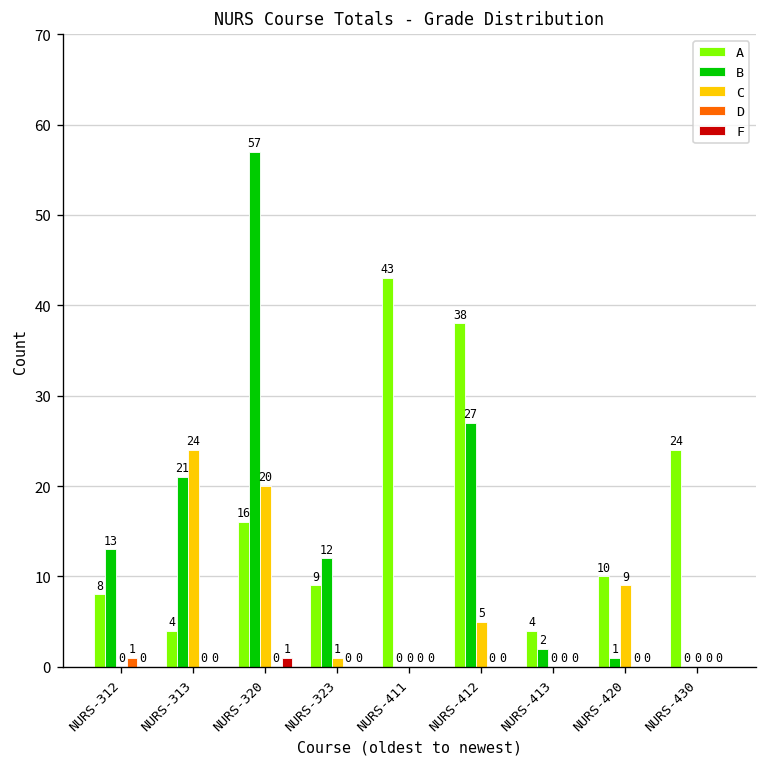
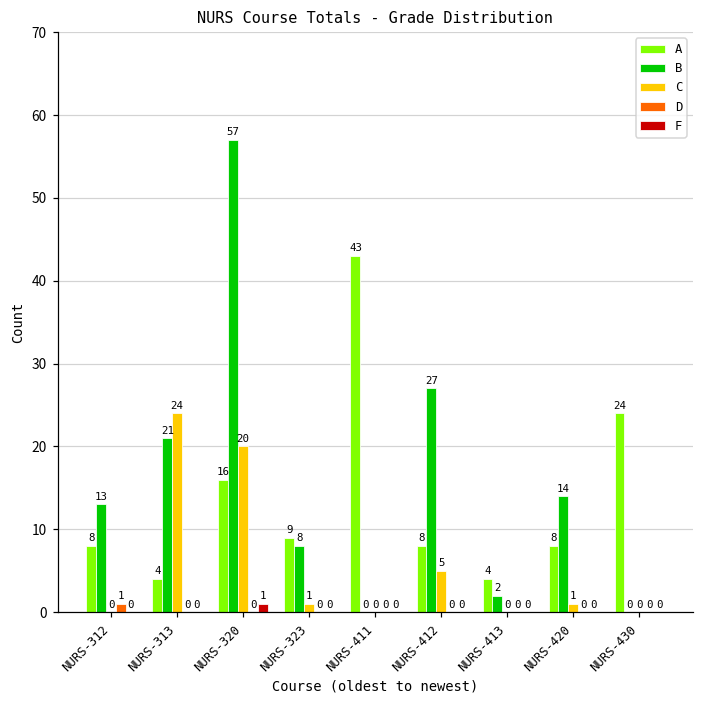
  {
    "A": {
      "NURS-312": 8,
      "NURS-313": 4,
      "NURS-320": 16,
      "NURS-323": 9,
      "NURS-411": 43,
-     "NURS-412": 38,
+     "NURS-412": 8,
      "NURS-413": 4,
-     "NURS-420": 10,
+     "NURS-420": 8,
      "NURS-430": 24
    },
    "B": {
      "NURS-312": 13,
      "NURS-313": 21,
      "NURS-320": 57,
-     "NURS-323": 12,
+     "NURS-323": 8,
      "NURS-411": 0,
      "NURS-412": 27,
      "NURS-413": 2,
-     "NURS-420": 1,
+     "NURS-420": 14,
      "NURS-430": 0
    },
    "C": {
      "NURS-312": 0,
      "NURS-313": 24,
      "NURS-320": 20,
      "NURS-323": 1,
      "NURS-411": 0,
      "NURS-412": 5,
      "NURS-413": 0,
-     "NURS-420": 9,
+     "NURS-420": 1,
      "NURS-430": 0
    },
    "D": {
      "NURS-312": 1,
      "NURS-313": 0,
      "NURS-320": 0,
      "NURS-323": 0,
      "NURS-411": 0,
      "NURS-412": 0,
      "NURS-413": 0,
      "NURS-420": 0,
      "NURS-430": 0
    },
    "F": {
      "NURS-312": 0,
      "NURS-313": 0,
      "NURS-320": 1,
      "NURS-323": 0,
      "NURS-411": 0,
      "NURS-412": 0,
      "NURS-413": 0,
      "NURS-420": 0,
      "NURS-430": 0
    }
  }
